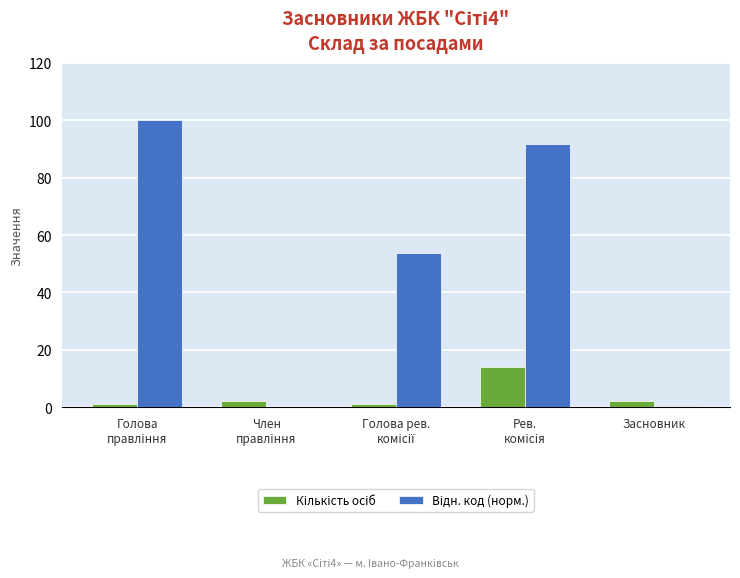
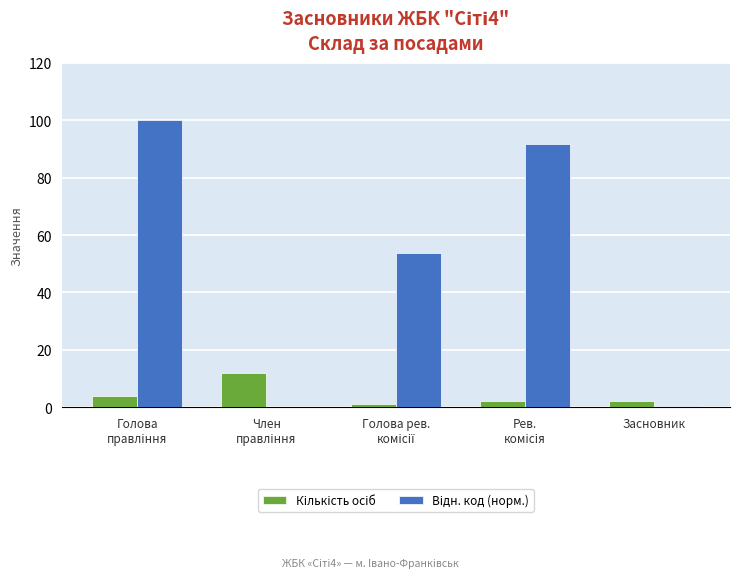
  {
    "Кількість осіб": {
-     "Голова правління": 1,
-     "Член правління": 2,
+     "Голова правління": 4,
+     "Член правління": 12,
      "Голова рев. комісії": 1,
-     "Рев. комісія": 14,
+     "Рев. комісія": 2,
      "Засновник": 2
    },
    "Відн. код (норм.)": {
      "Голова правління": 100,
      "Член правління": 0,
      "Голова рев. комісії": 54,
      "Рев. комісія": 92
    }
  }
